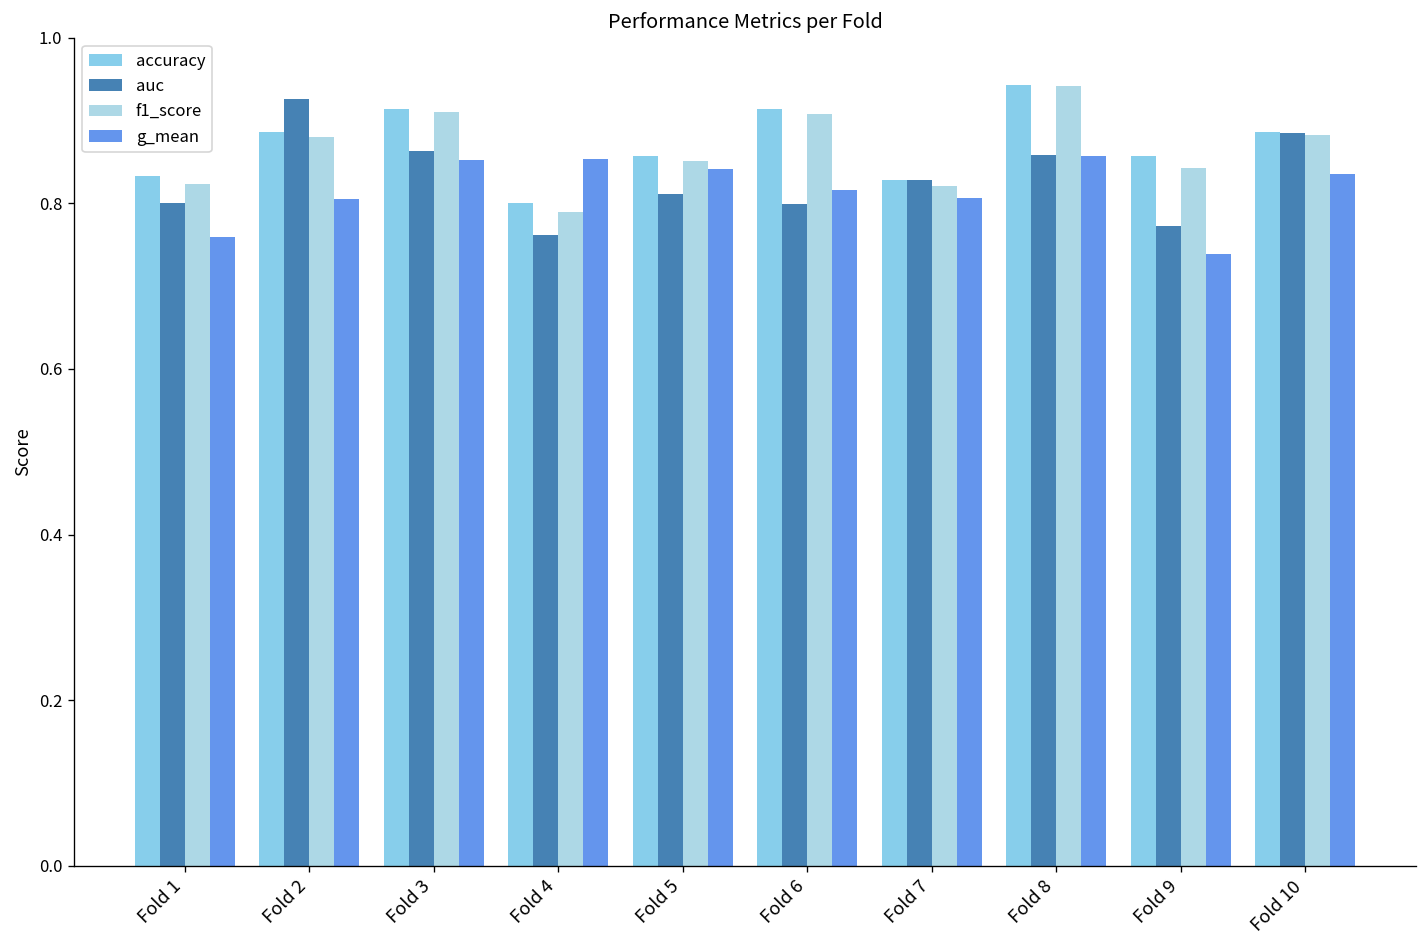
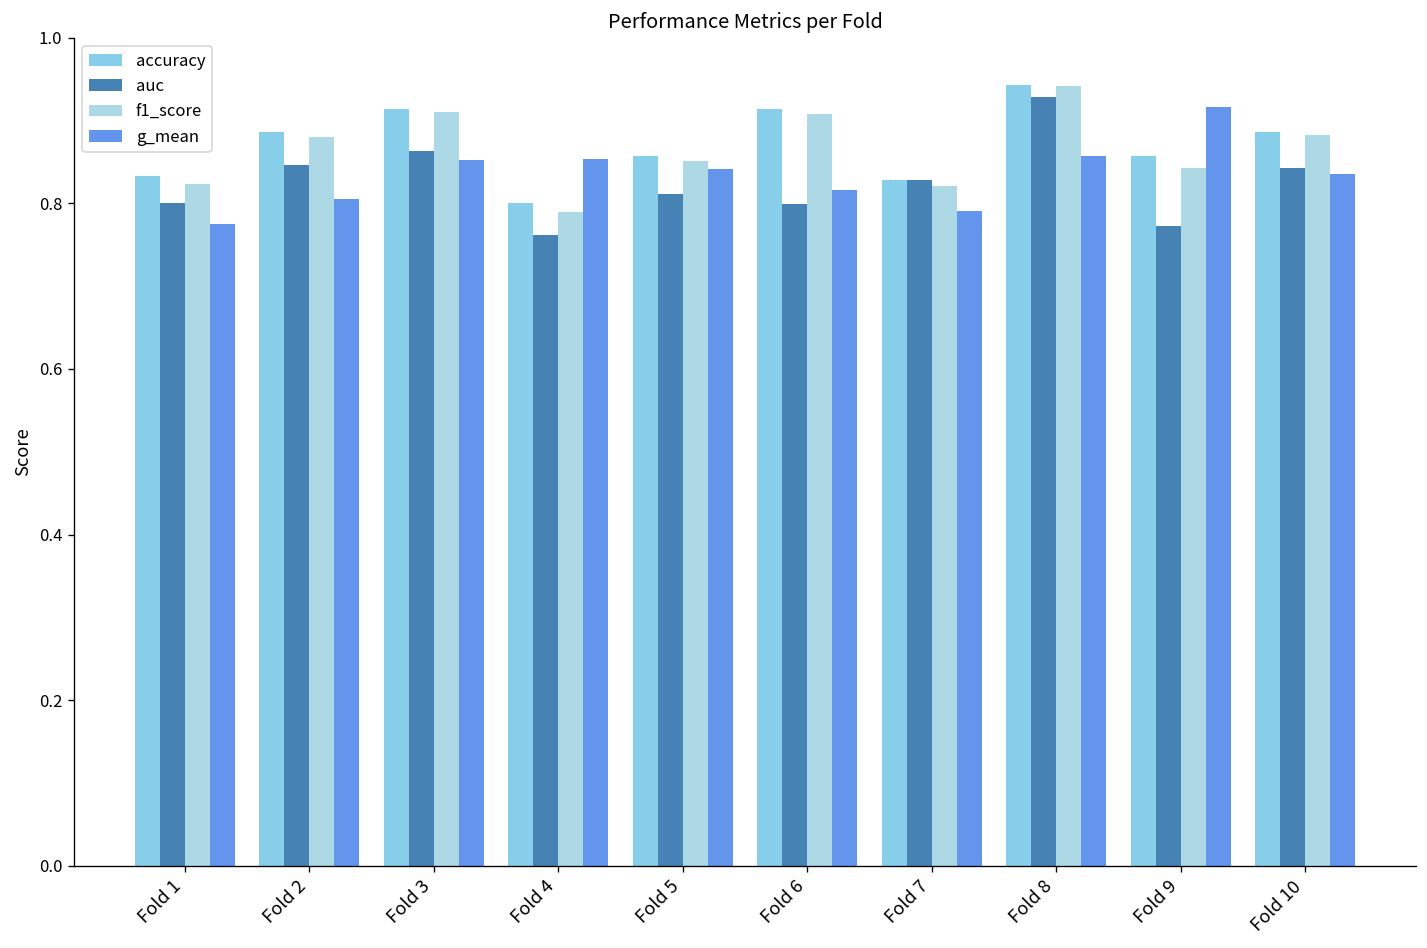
  {
    "auc": {
      "Fold 1": 0.80,
-     "Fold 2": 0.93,
+     "Fold 2": 0.85,
      "Fold 3": 0.86,
      "Fold 4": 0.76,
      "Fold 5": 0.81,
      "Fold 6": 0.80,
      "Fold 7": 0.83,
-     "Fold 8": 0.86,
+     "Fold 8": 0.93,
      "Fold 9": 0.77,
-     "Fold 10": 0.88
+     "Fold 10": 0.84
    },
    "g_mean": {
-     "Fold 1": 0.76,
+     "Fold 1": 0.77,
      "Fold 2": 0.81,
      "Fold 3": 0.85,
      "Fold 4": 0.85,
      "Fold 5": 0.84,
      "Fold 6": 0.82,
-     "Fold 7": 0.81,
+     "Fold 7": 0.79,
      "Fold 8": 0.86,
-     "Fold 9": 0.74,
+     "Fold 9": 0.92,
      "Fold 10": 0.83
    }
  }
